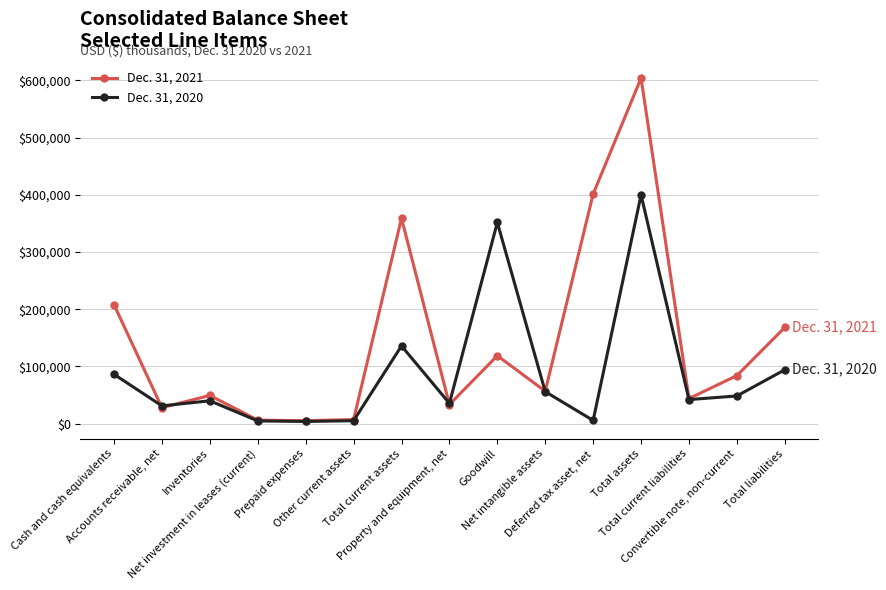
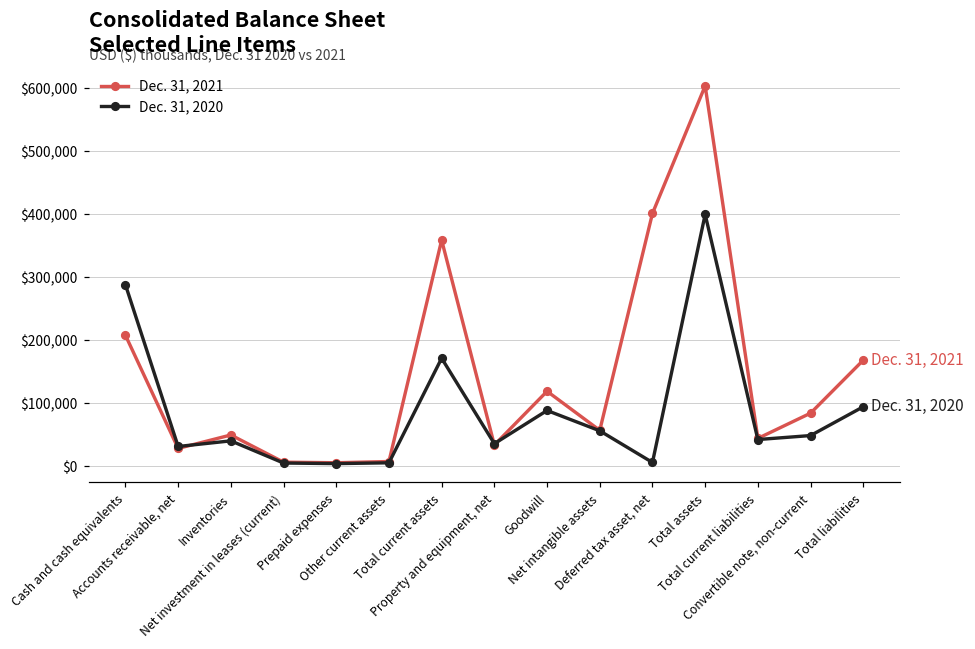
  {
    "Dec. 31, 2021": {
      "Cash and cash equivalents": "$210,000",
      "Inventories": "$50,000",
      "Total current assets": "$360,000",
      "Goodwill": "$120,000",
      "Deferred tax asset, net": "$400,000",
      "Total assets": "$600,000",
      "Convertible note, non-current": "$80,000"
    },
    "Dec. 31, 2020": {
-     "Cash and cash equivalents": "$90,000",
+     "Cash and cash equivalents": "$290,000",
      "Inventories": "$40,000",
-     "Total current assets": "$140,000",
-     "Goodwill": "$350,000",
+     "Total current assets": "$170,000",
+     "Goodwill": "$90,000",
      "Deferred tax asset, net": "$10,000",
      "Total assets": "$400,000",
      "Convertible note, non-current": "$50,000"
    }
  }
